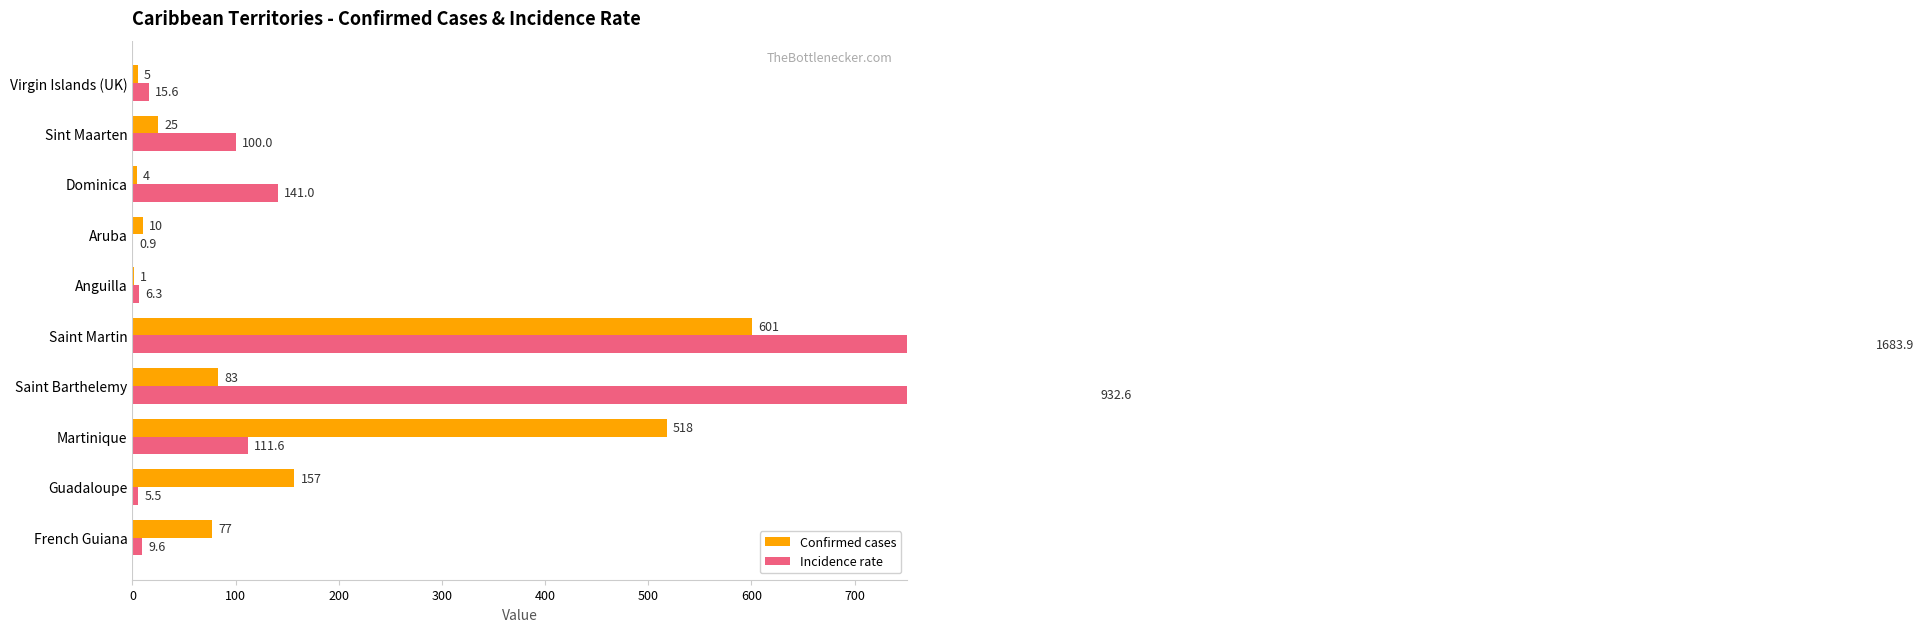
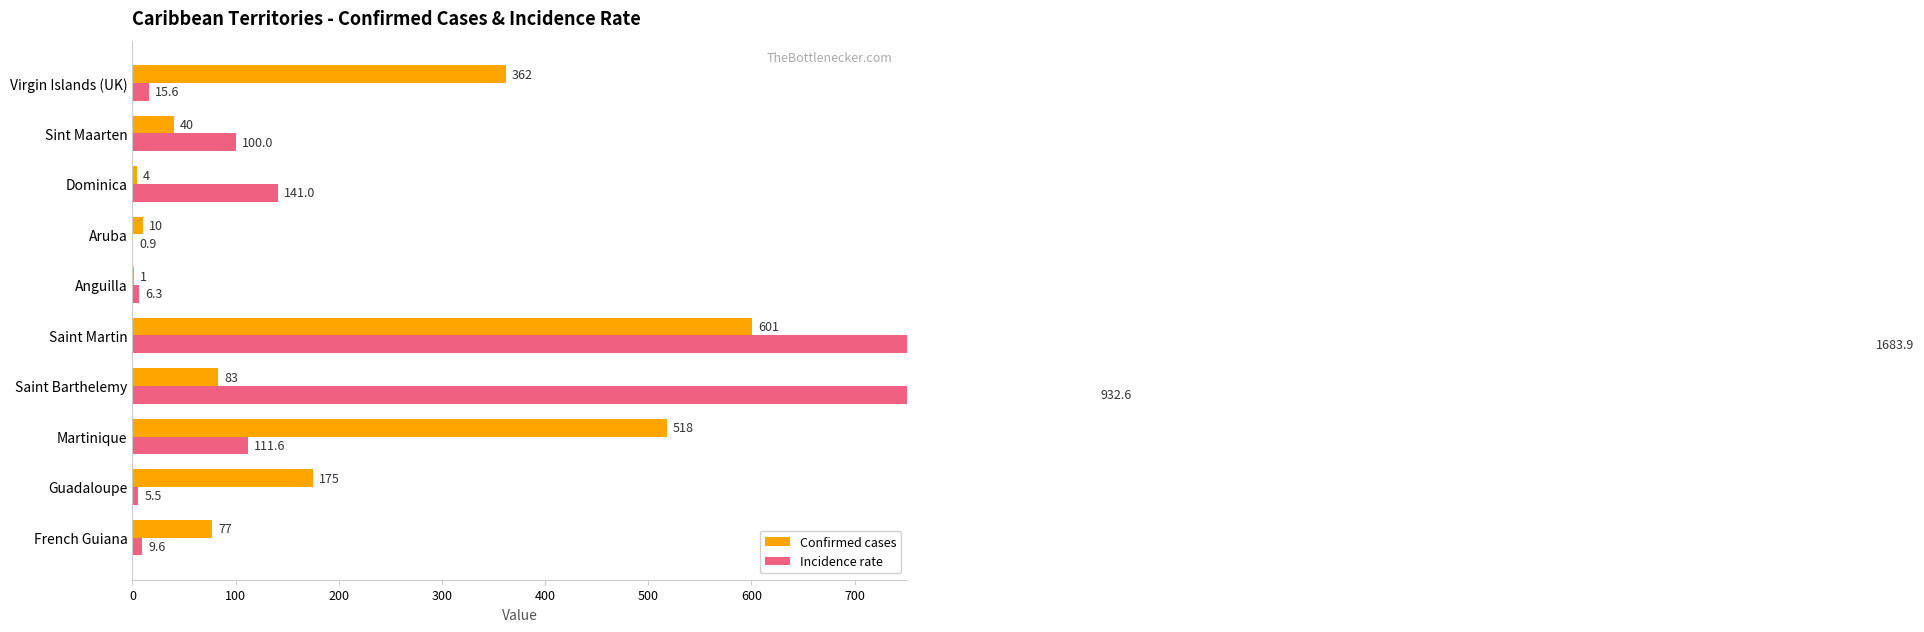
  {
    "Confirmed cases": {
-     "Virgin Islands (UK)": 5,
-     "Sint Maarten": 25,
+     "Virgin Islands (UK)": 362,
+     "Sint Maarten": 40,
      "Dominica": 4,
      "Aruba": 10,
      "Anguilla": 1,
      "Saint Martin": 601,
      "Saint Barthelemy": 83,
      "Martinique": 518,
-     "Guadaloupe": 157,
+     "Guadaloupe": 175,
      "French Guiana": 77
    },
    "Incidence rate": {
      "Virgin Islands (UK)": 15.6,
      "Sint Maarten": 100.0,
      "Dominica": 141.0,
      "Aruba": 0.9,
      "Anguilla": 6.3,
      "Martinique": 111.6,
      "Guadaloupe": 5.5,
      "French Guiana": 9.6
    }
  }
